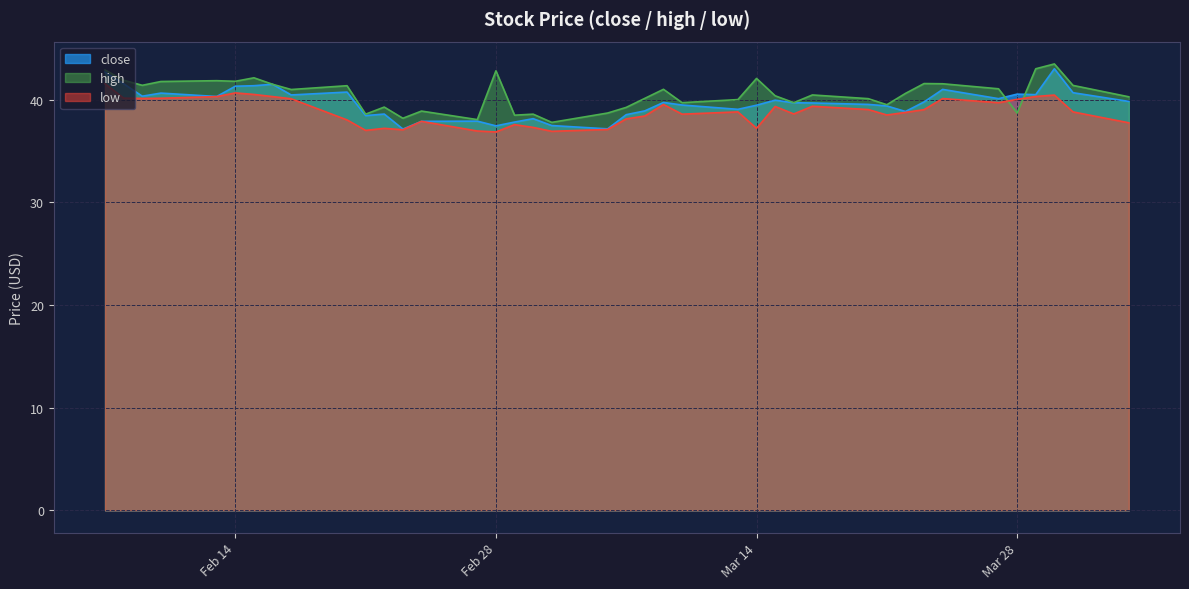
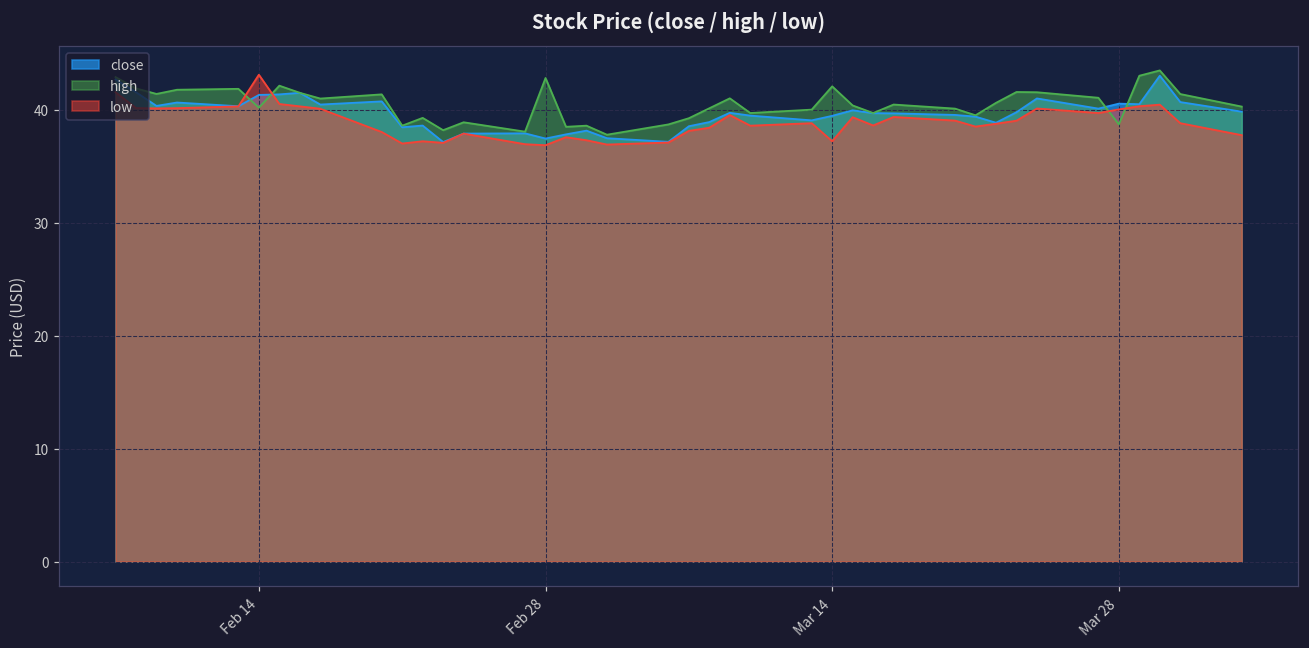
  {
    "close": {
      "Feb 14": 41.3,
      "Feb 28": 37.4,
      "Mar 14": 39.5,
      "Mar 28": 40.5
    },
    "high": {
-     "Feb 14": 41.8,
+     "Feb 14": 40.2,
      "Feb 28": 42.8,
      "Mar 14": 42.1,
      "Mar 28": 38.7
    },
    "low": {
-     "Feb 14": 40.7,
+     "Feb 14": 43.1,
      "Feb 28": 36.9,
      "Mar 14": 37.2,
      "Mar 28": 40.0
    }
  }
